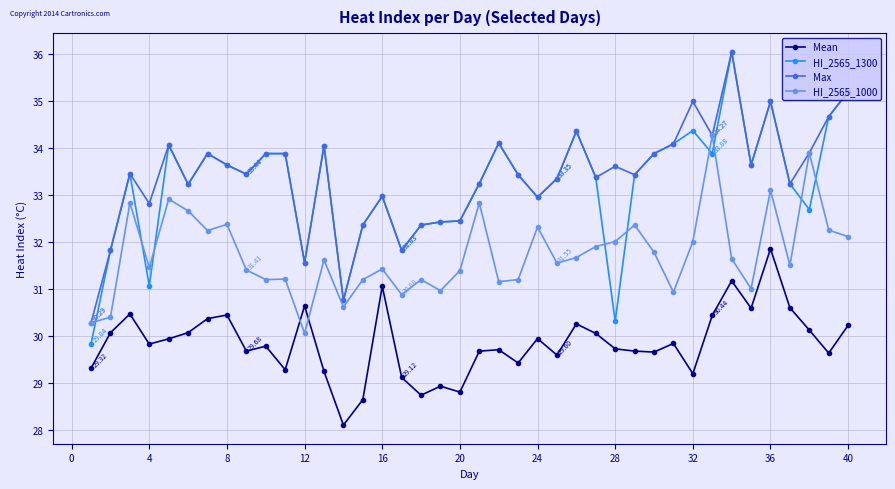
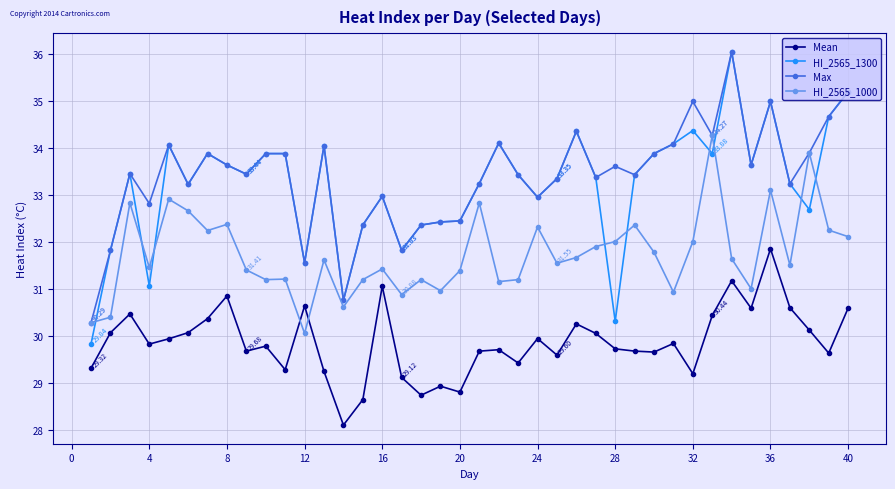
  {
    "Mean": {
      "4": 29.8,
-     "8": 30.5,
+     "8": 30.9,
      "12": 30.6,
      "16": 31.1,
      "20": 28.8,
      "24": 29.9,
      "28": 29.7,
      "32": 29.2,
      "36": 31.9,
-     "40": 30.2
+     "40": 30.6
    },
    "HI_2565_1300": {
      "4": 31.1,
      "28": 30.3,
      "32": 34.4
    }
  }
